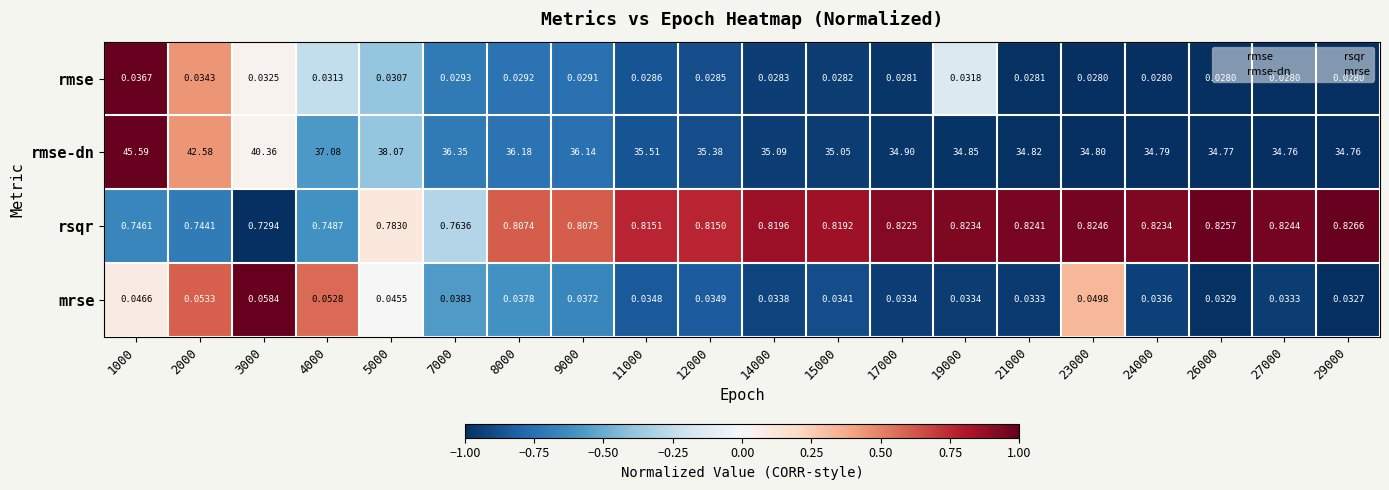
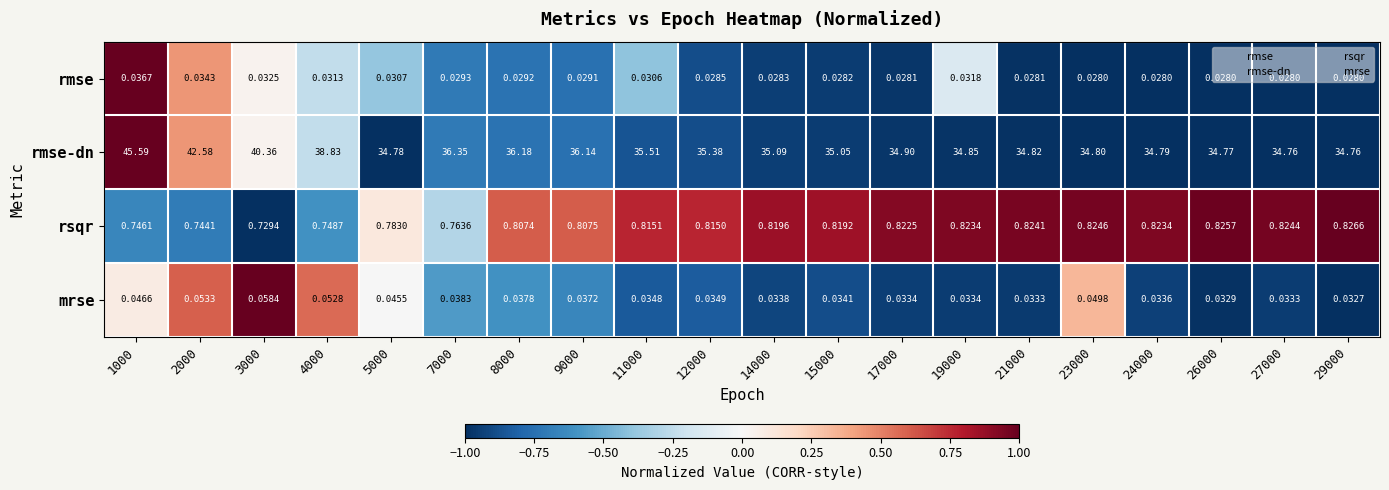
  {
    "rmse": {
      "1000": 0.0367,
      "2000": 0.0343,
      "3000": 0.0325,
      "4000": 0.0313,
      "5000": 0.0307,
      "7000": 0.0293,
      "8000": 0.0292,
      "9000": 0.0291,
-     "11000": 0.0286,
+     "11000": 0.0306,
      "12000": 0.0285,
      "14000": 0.0283,
      "15000": 0.0282,
      "17000": 0.0281,
      "19000": 0.0318,
      "21000": 0.0281,
      "23000": 0.0280,
      "24000": 0.0280
    },
    "rmse-dn": {
      "1000": 45.59,
      "2000": 42.58,
      "3000": 40.36,
-     "4000": 37.08,
-     "5000": 38.07,
+     "4000": 38.83,
+     "5000": 34.78,
      "7000": 36.35,
      "8000": 36.18,
      "9000": 36.14,
      "11000": 35.51,
      "12000": 35.38,
      "14000": 35.09,
      "15000": 35.05,
      "17000": 34.90,
      "19000": 34.85,
      "21000": 34.82,
      "23000": 34.80,
      "24000": 34.79,
      "26000": 34.77,
      "27000": 34.76,
      "29000": 34.76
    },
    "rsqr": {
      "1000": 0.7461,
      "2000": 0.7441,
      "3000": 0.7294,
      "4000": 0.7487,
      "5000": 0.7830,
      "7000": 0.7636,
      "8000": 0.8074,
      "9000": 0.8075,
      "11000": 0.8151,
      "12000": 0.8150,
      "14000": 0.8196,
      "15000": 0.8192,
      "17000": 0.8225,
      "19000": 0.8234,
      "21000": 0.8241,
      "23000": 0.8246,
      "24000": 0.8234,
      "26000": 0.8257,
      "27000": 0.8244,
      "29000": 0.8266
    },
    "mrse": {
      "1000": 0.0466,
      "2000": 0.0533,
      "3000": 0.0584,
      "4000": 0.0528,
      "5000": 0.0455,
      "7000": 0.0383,
      "8000": 0.0378,
      "9000": 0.0372,
      "11000": 0.0348,
      "12000": 0.0349,
      "14000": 0.0338,
      "15000": 0.0341,
      "17000": 0.0334,
      "19000": 0.0334,
      "21000": 0.0333,
      "23000": 0.0498,
      "24000": 0.0336,
      "26000": 0.0329,
      "27000": 0.0333,
      "29000": 0.0327
    }
  }
